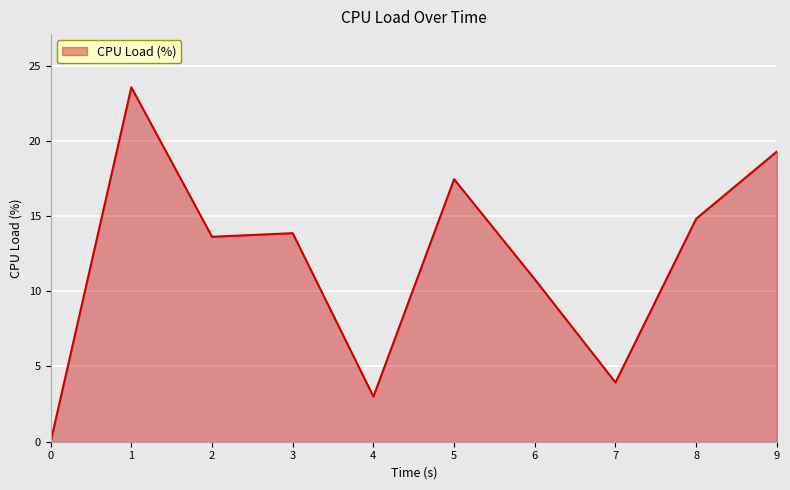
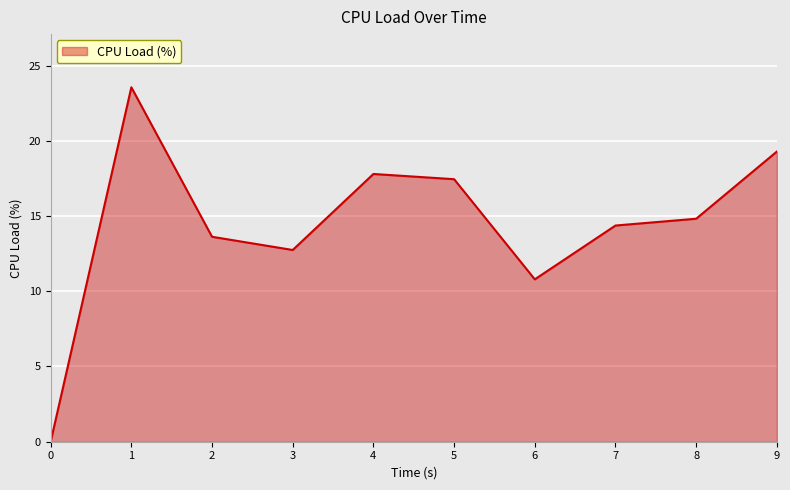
  {
    "0": 0.0,
    "1": 23.6,
    "2": 13.6,
-   "3": 13.9,
-   "4": 3.0,
+   "3": 12.7,
+   "4": 17.8,
    "5": 17.4,
    "6": 10.8,
-   "7": 3.9,
+   "7": 14.4,
    "8": 14.8,
    "9": 19.3
  }
